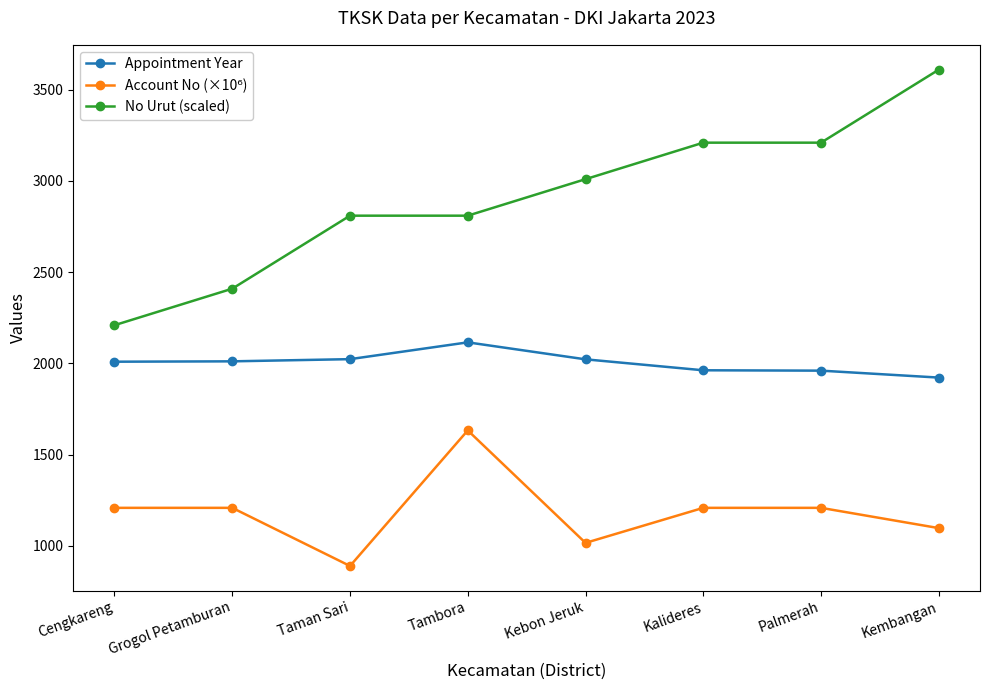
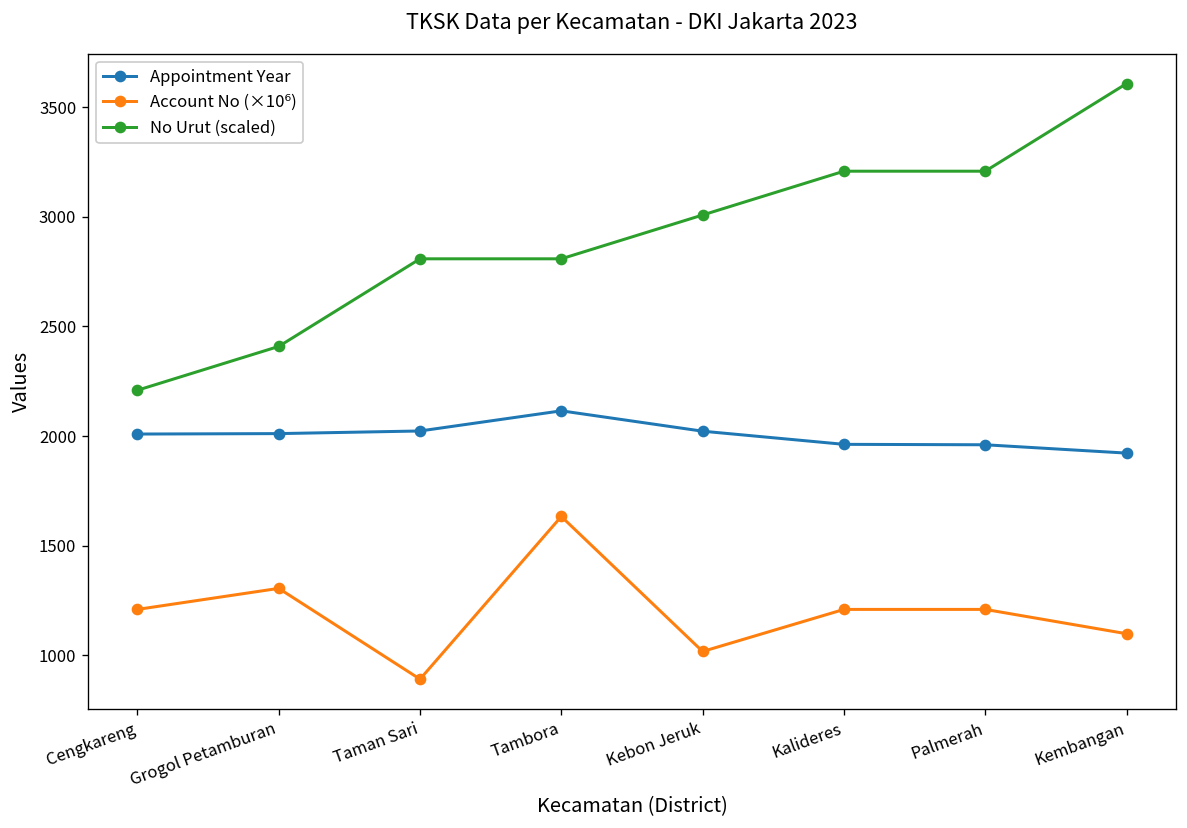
  {
    "Appointment Year": {
      "Cengkareng": 2010,
      "Grogol Petamburan": 2010,
      "Taman Sari": 2020,
      "Tambora": 2120,
      "Kebon Jeruk": 2020,
      "Kalideres": 1960,
      "Palmerah": 1960,
      "Kembangan": 1920
    },
    "Account No (×10⁶)": {
      "Cengkareng": 1210,
-     "Grogol Petamburan": 1210,
+     "Grogol Petamburan": 1300,
      "Taman Sari": 890,
      "Tambora": 1630,
      "Kebon Jeruk": 1020,
      "Kalideres": 1210,
      "Palmerah": 1210,
      "Kembangan": 1100
    },
    "No Urut (scaled)": {
      "Cengkareng": 2210,
      "Grogol Petamburan": 2410,
      "Taman Sari": 2810,
      "Tambora": 2810,
      "Kebon Jeruk": 3010,
      "Kalideres": 3210,
      "Palmerah": 3210,
      "Kembangan": 3610
    }
  }
